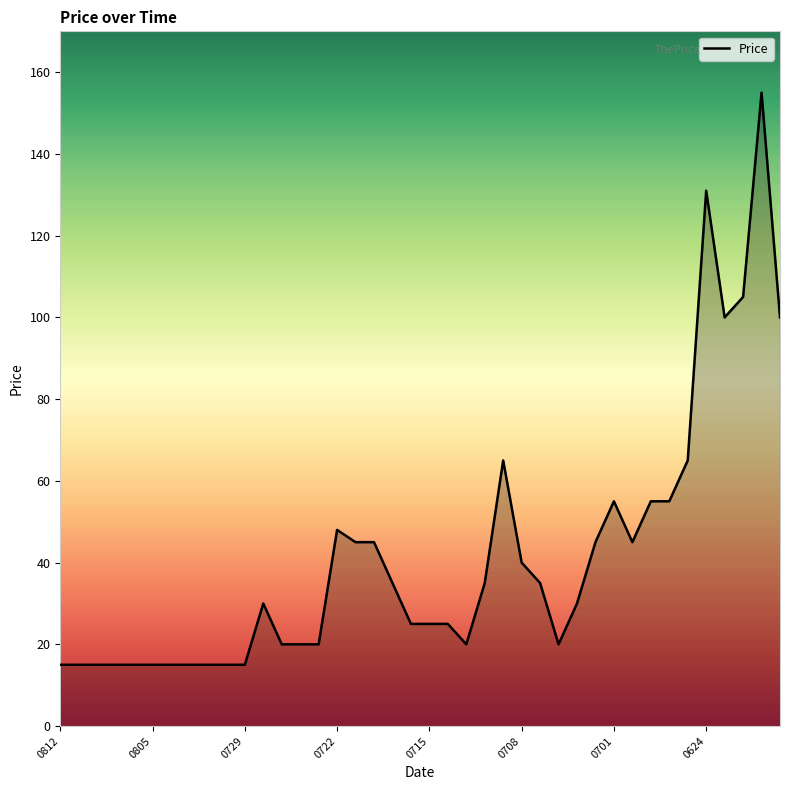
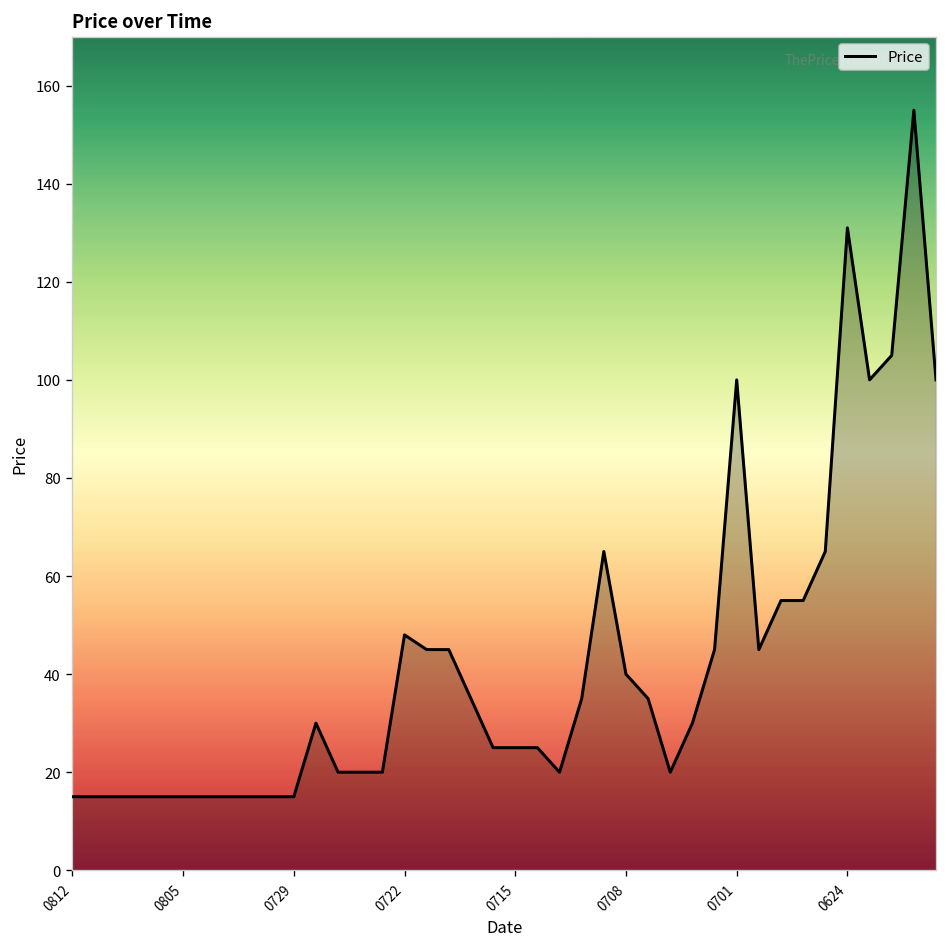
  {
    "0812": 15,
    "0805": 15,
    "0729": 15,
    "0722": 48,
    "0715": 25,
    "0708": 40,
-   "0701": 55,
+   "0701": 100,
    "0624": 131
  }
